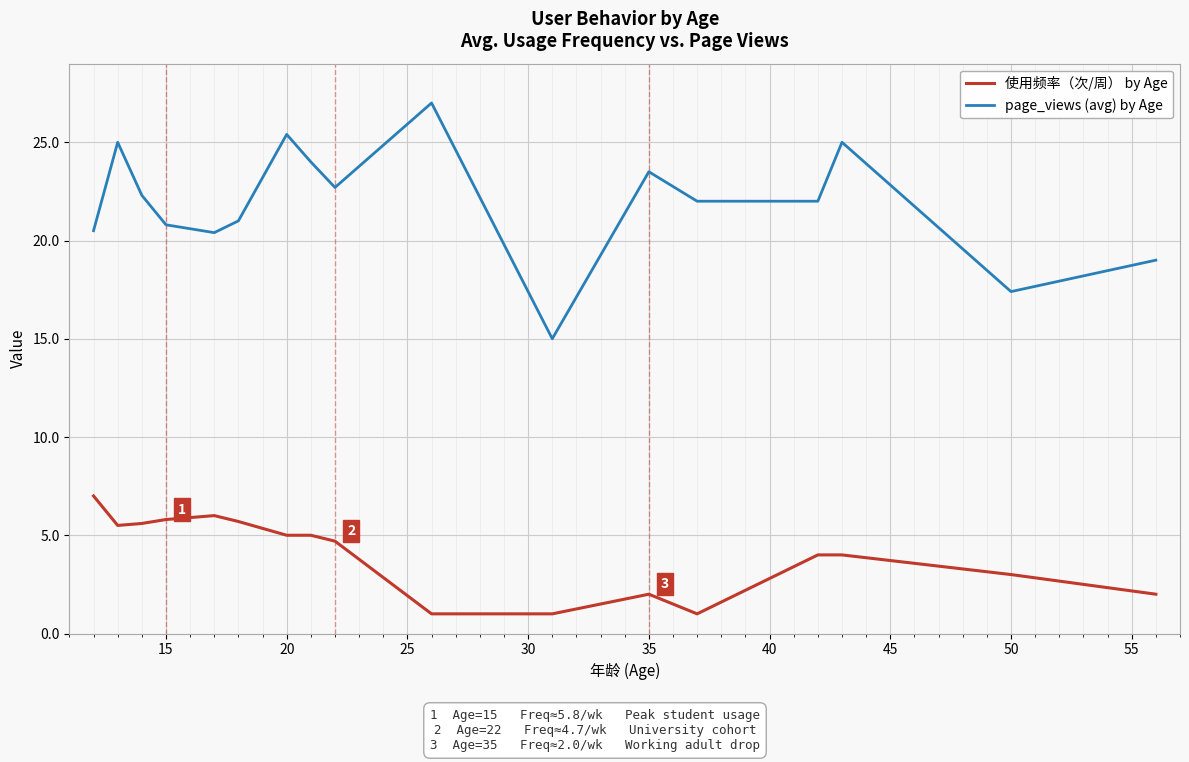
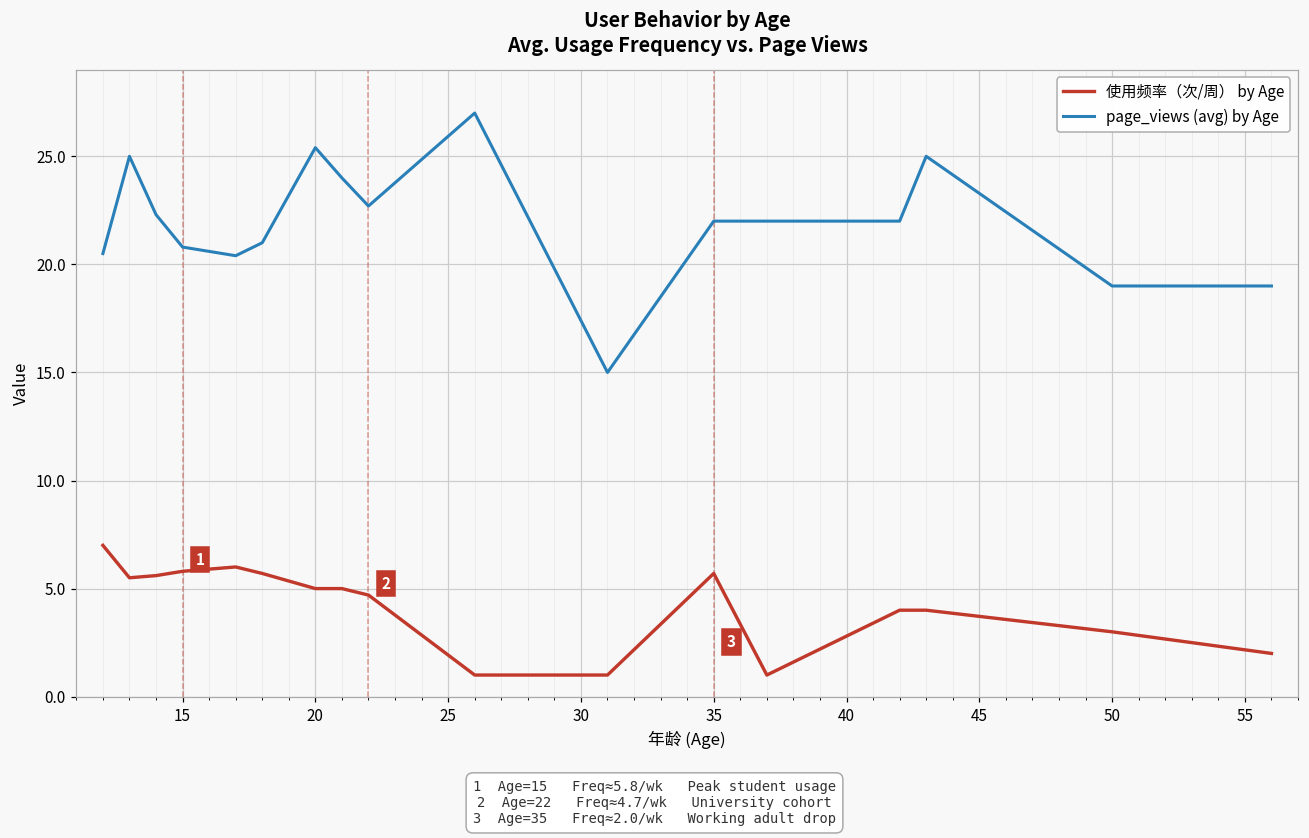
  {
    "使用频率（次/周） by Age": {
      "20": 5.0,
-     "35": 2.0,
+     "35": 5.7,
      "50": 3.0
    },
    "page_views (avg) by Age": {
      "15": 20.8,
      "20": 25.4,
-     "35": 23.5,
-     "50": 17.4
+     "35": 22.0,
+     "50": 19.0
    }
  }
